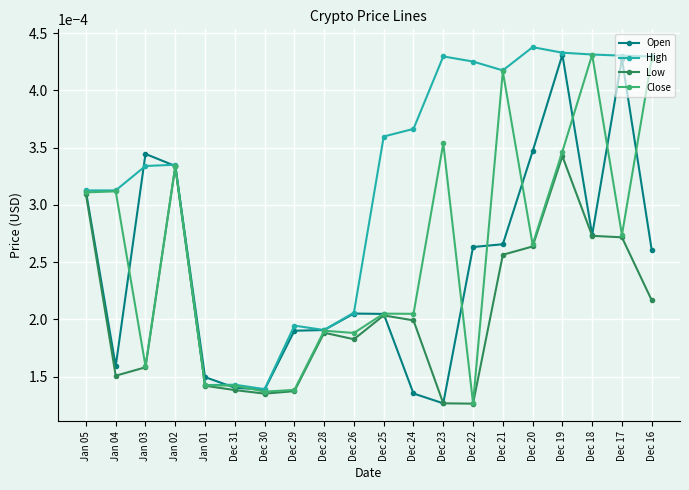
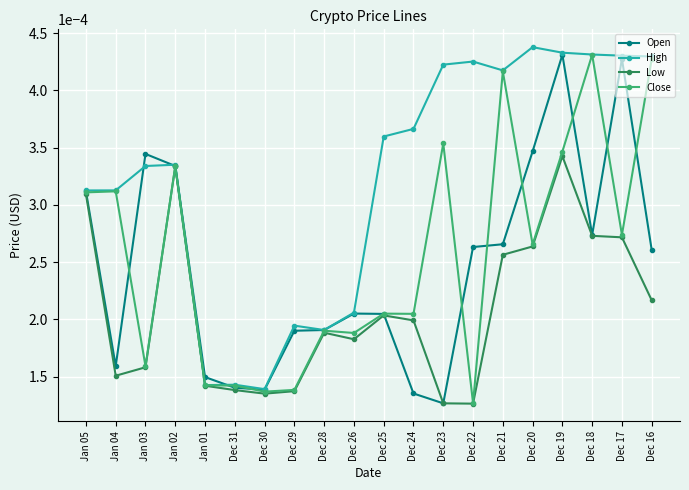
  {
    "Open": {
      "Jan 04": 0.000159,
      "Jan 03": 0.000345,
      "Jan 01": 0.000150,
      "Dec 29": 0.000190,
      "Dec 24": 0.000135,
      "Dec 22": 0.000263,
      "Dec 21": 0.000266,
      "Dec 20": 0.000347,
      "Dec 16": 0.000261
    },
    "High": {
      "Jan 03": 0.000334,
      "Dec 29": 0.000194,
      "Dec 25": 0.000360,
      "Dec 24": 0.000366,
-     "Dec 23": 0.000430,
+     "Dec 23": 0.000423,
      "Dec 22": 0.000425,
      "Dec 20": 0.000438
    }
  }
